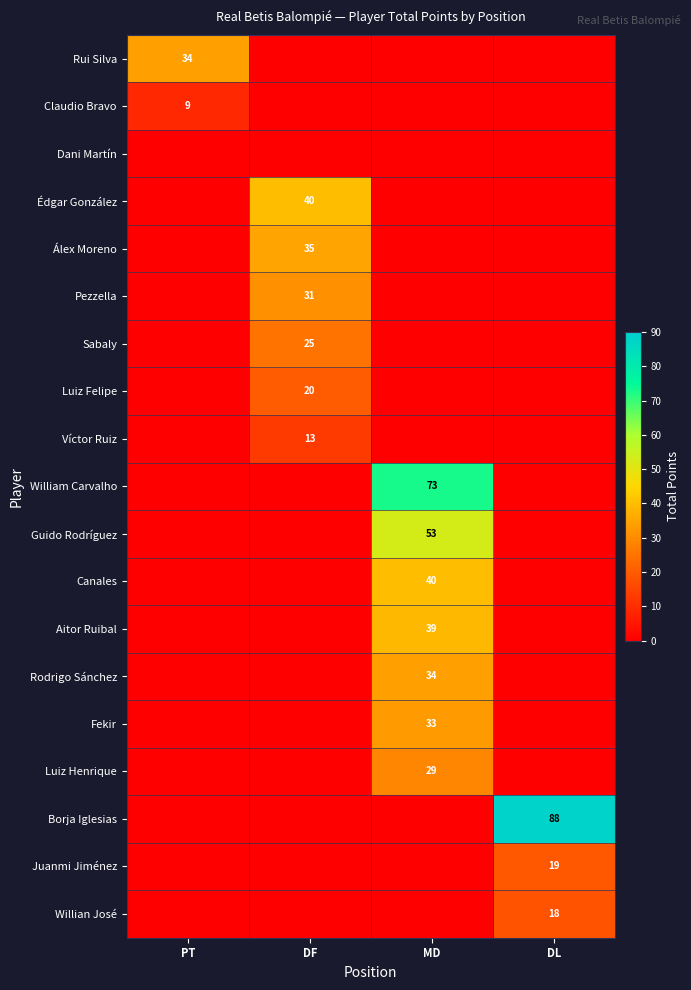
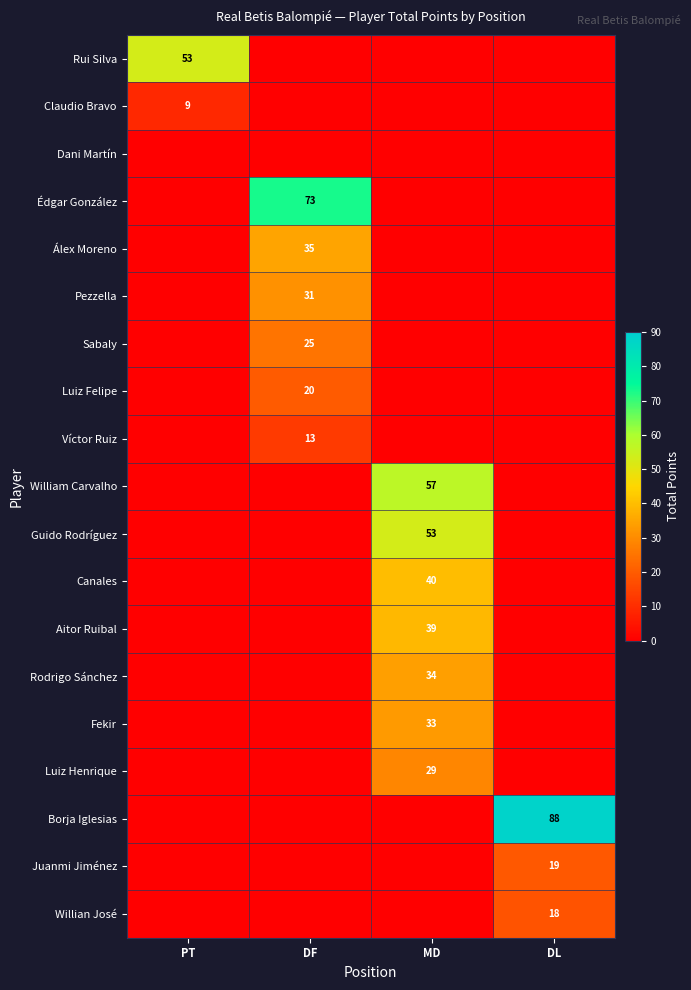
  {
    "Rui Silva": {
-     "PT": 34
+     "PT": 53
    },
    "Claudio Bravo": {
      "PT": 9
    },
    "Édgar González": {
-     "DF": 40
+     "DF": 73
    },
    "Álex Moreno": {
      "DF": 35
    },
    "Pezzella": {
      "DF": 31
    },
    "Sabaly": {
      "DF": 25
    },
    "Luiz Felipe": {
      "DF": 20
    },
    "Víctor Ruiz": {
      "DF": 13
    },
    "William Carvalho": {
-     "MD": 73
+     "MD": 57
    },
    "Guido Rodríguez": {
      "MD": 53
    },
    "Canales": {
      "MD": 40
    },
    "Aitor Ruibal": {
      "MD": 39
    },
    "Rodrigo Sánchez": {
      "MD": 34
    },
    "Fekir": {
      "MD": 33
    },
    "Luiz Henrique": {
      "MD": 29
    },
    "Borja Iglesias": {
      "DL": 88
    },
    "Juanmi Jiménez": {
      "DL": 19
    },
    "Willian José": {
      "DL": 18
    }
  }
